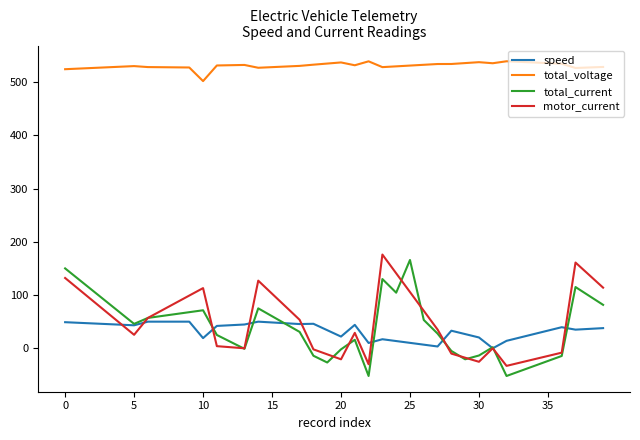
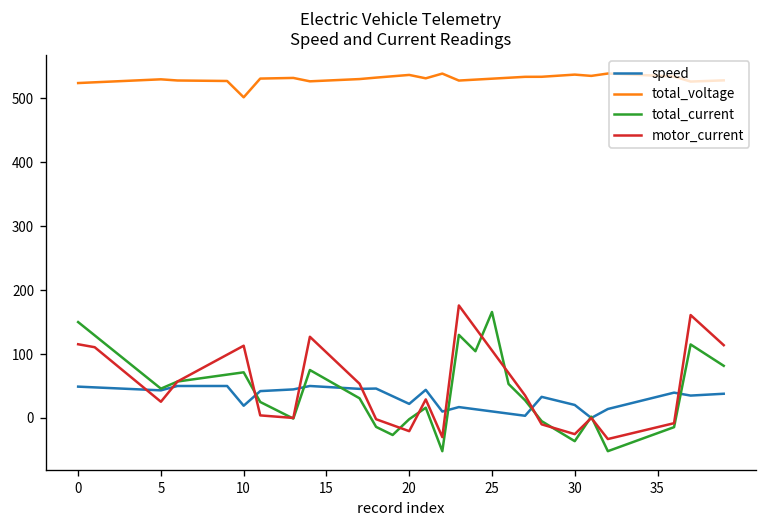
  {
    "speed": {
      "0": 50,
      "10": 20,
      "15": 50,
      "20": 20,
      "25": 10,
      "30": 20,
      "35": 30
    },
    "total_voltage": {
      "0": 520,
      "5": 530,
      "10": 500,
      "15": 530,
      "20": 540,
      "25": 530,
      "30": 540
    },
    "total_current": {
      "0": 150,
      "10": 70,
      "15": 60,
      "20": 0,
      "25": 170,
-     "30": -10,
+     "30": -40,
      "35": -20
    },
    "motor_current": {
-     "0": 130,
+     "0": 120,
      "5": 30,
      "10": 110,
      "15": 100,
      "20": -20,
      "25": 110,
      "30": -30,
      "35": -10
    }
  }
